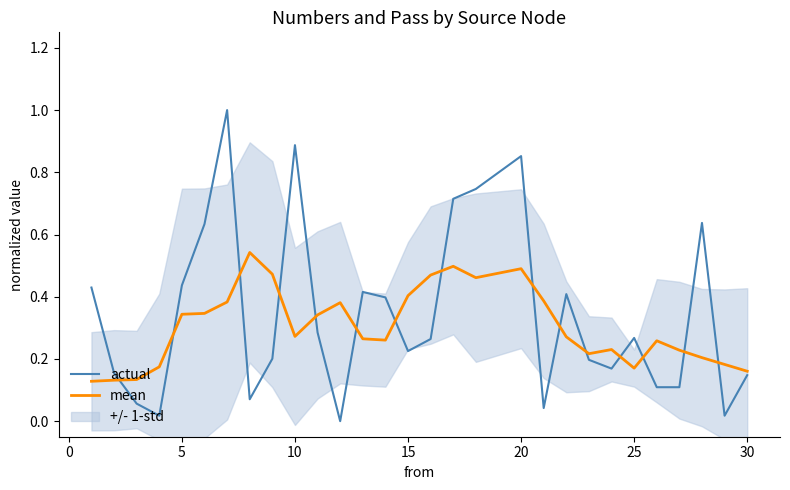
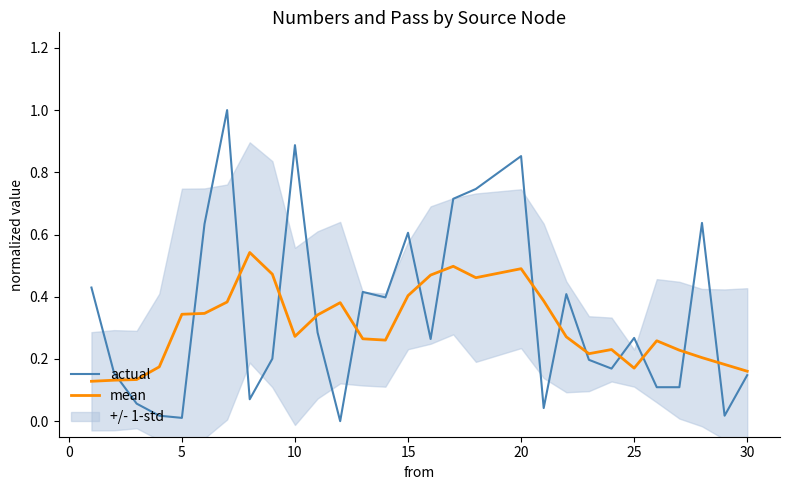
  {
    "actual": {
-     "5": 0.44,
+     "5": 0.01,
      "10": 0.89,
-     "15": 0.23,
+     "15": 0.61,
      "20": 0.85,
      "25": 0.27,
      "30": 0.15
    },
    "mean": {
      "5": 0.34,
      "10": 0.27,
      "15": 0.40,
      "20": 0.49,
      "25": 0.17,
      "30": 0.16
    }
  }
